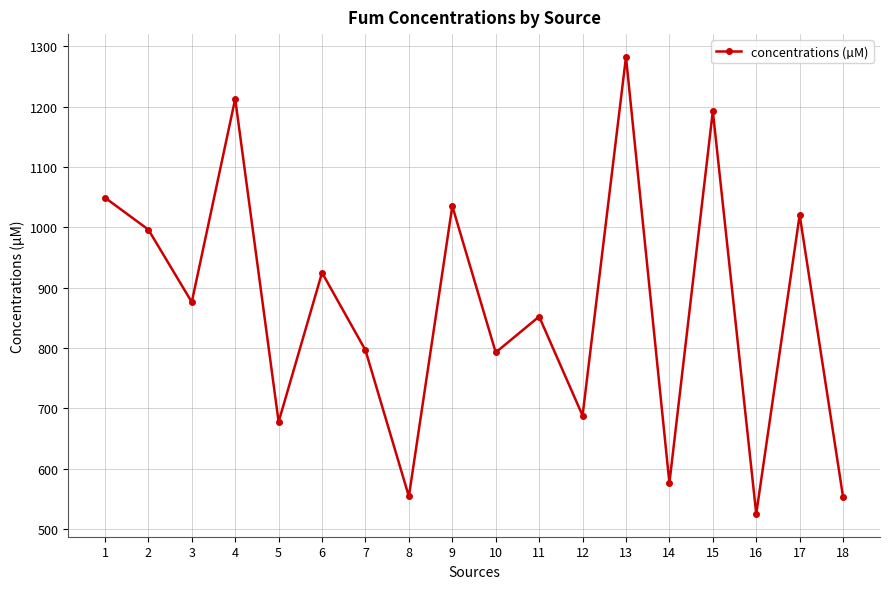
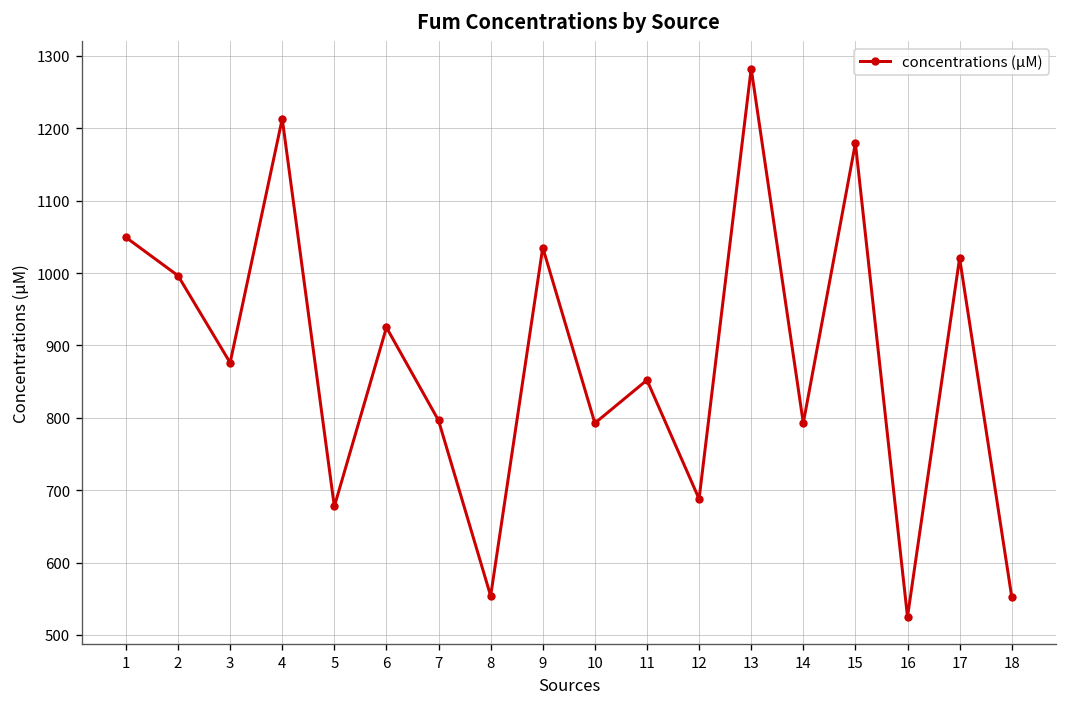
  {
    "1": 1050,
    "2": 1000,
    "3": 880,
    "4": 1210,
    "5": 680,
    "6": 920,
    "7": 800,
    "8": 550,
    "9": 1040,
    "10": 790,
    "11": 850,
    "12": 690,
    "13": 1280,
-   "14": 580,
-   "15": 1190,
+   "14": 790,
+   "15": 1180,
    "16": 520,
    "17": 1020,
    "18": 550
  }
